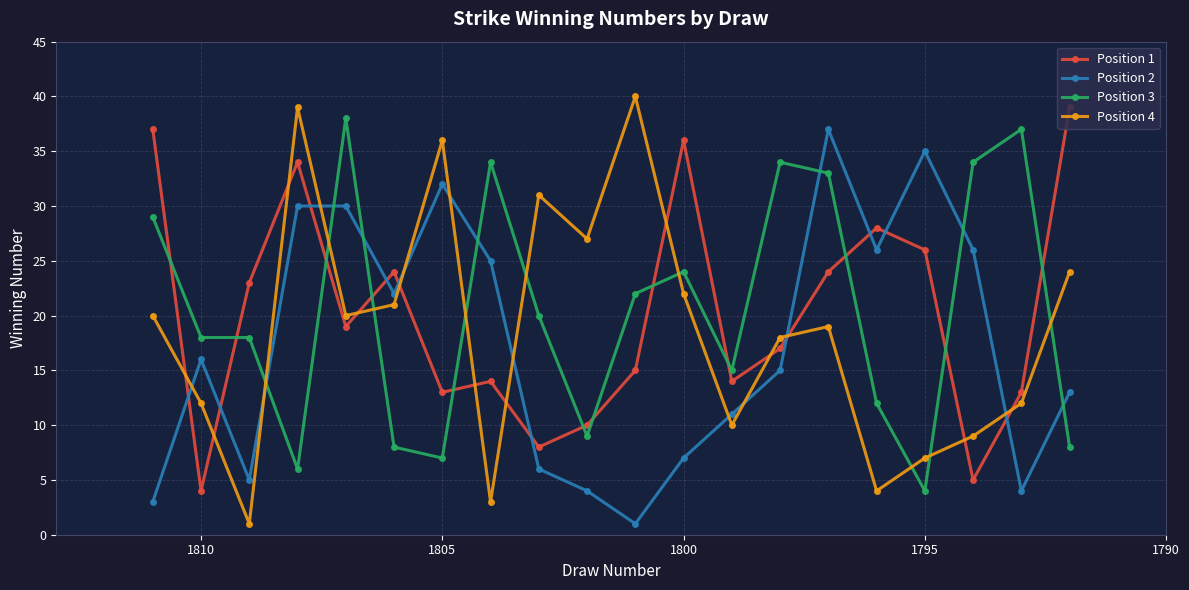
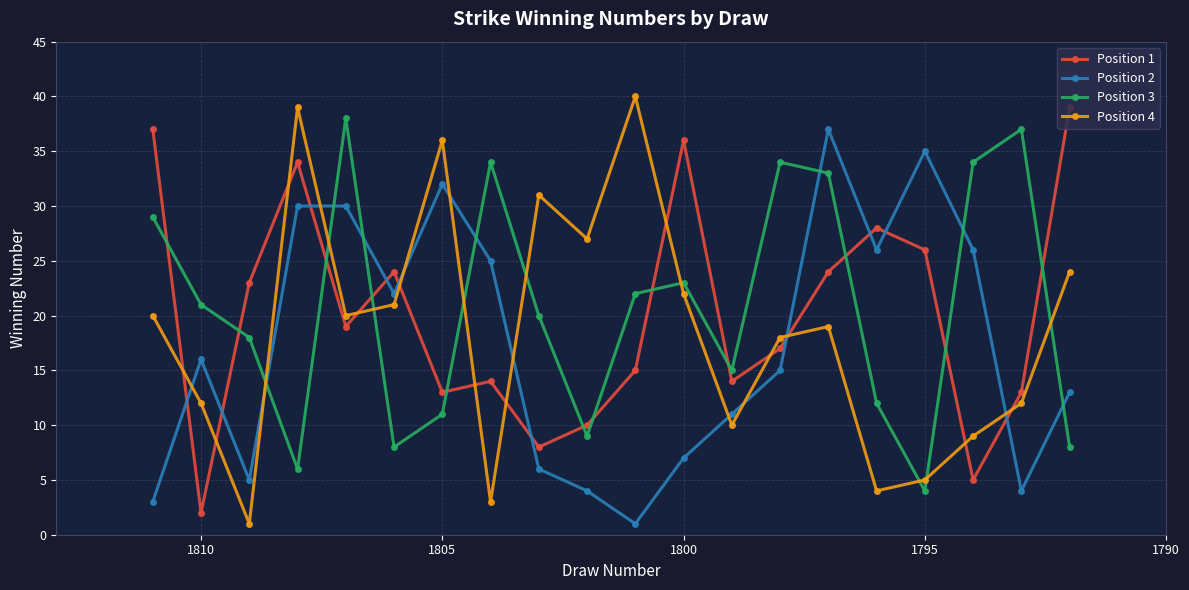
  {
    "Position 1": {
-     "1810": 4,
+     "1810": 2,
      "1805": 13,
      "1800": 36,
      "1795": 26
    },
    "Position 2": {
      "1810": 16,
      "1805": 32,
      "1800": 7,
      "1795": 35
    },
    "Position 3": {
-     "1810": 18,
-     "1805": 7,
-     "1800": 24,
+     "1810": 21,
+     "1805": 11,
+     "1800": 23,
      "1795": 4
    },
    "Position 4": {
      "1810": 12,
      "1805": 36,
      "1800": 22,
-     "1795": 7
+     "1795": 5
    }
  }
